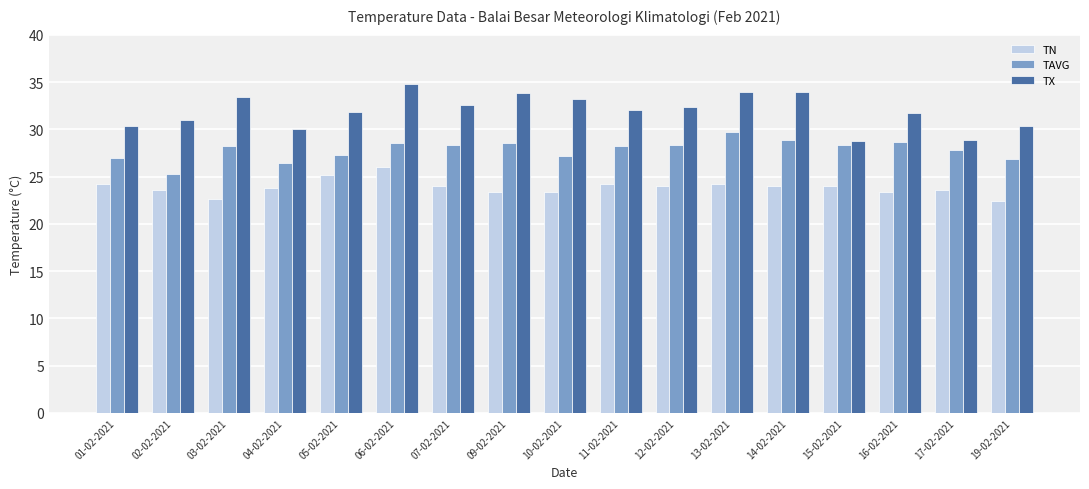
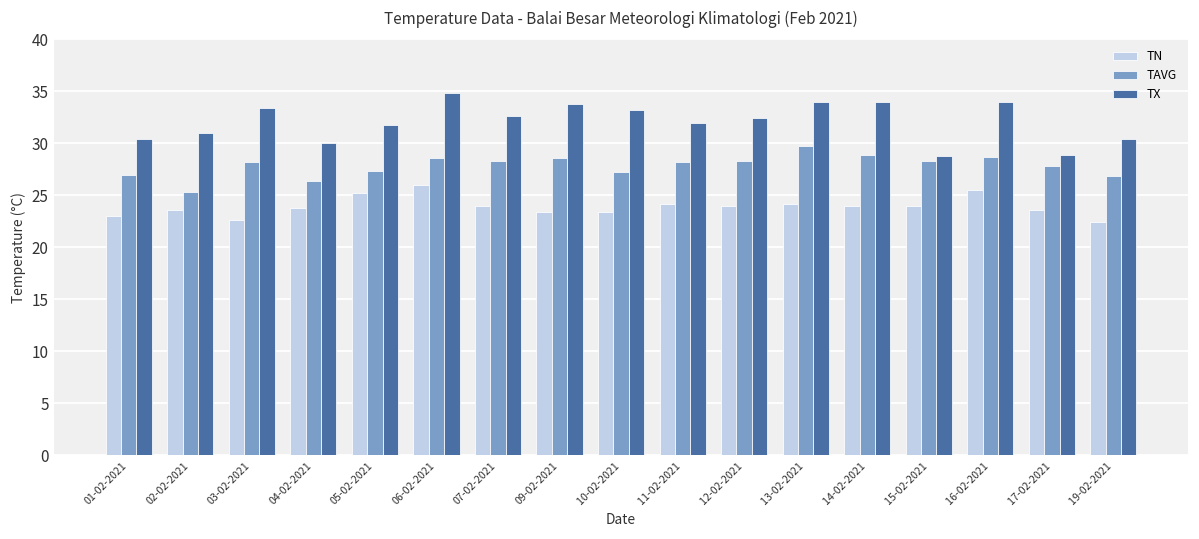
  {
    "TN": {
-     "01-02-2021": 24,
+     "01-02-2021": 23,
      "02-02-2021": 24,
      "03-02-2021": 23,
      "04-02-2021": 24,
      "05-02-2021": 25,
      "06-02-2021": 26,
      "07-02-2021": 24,
      "09-02-2021": 23,
      "10-02-2021": 23,
      "11-02-2021": 24,
      "12-02-2021": 24,
      "13-02-2021": 24,
      "14-02-2021": 24,
      "15-02-2021": 24,
-     "16-02-2021": 23,
+     "16-02-2021": 26,
      "17-02-2021": 24,
      "19-02-2021": 22
    },
    "TAVG": {
      "01-02-2021": 27,
      "02-02-2021": 25,
      "03-02-2021": 28,
      "04-02-2021": 26,
      "05-02-2021": 27,
      "06-02-2021": 29,
      "07-02-2021": 28,
      "09-02-2021": 29,
      "10-02-2021": 27,
      "11-02-2021": 28,
      "12-02-2021": 28,
      "13-02-2021": 30,
      "14-02-2021": 29,
      "15-02-2021": 28,
      "16-02-2021": 29,
      "17-02-2021": 28,
      "19-02-2021": 27
    },
    "TX": {
      "01-02-2021": 30,
      "02-02-2021": 31,
      "03-02-2021": 33,
      "04-02-2021": 30,
      "05-02-2021": 32,
      "06-02-2021": 35,
      "07-02-2021": 33,
      "09-02-2021": 34,
      "10-02-2021": 33,
      "11-02-2021": 32,
      "12-02-2021": 32,
      "13-02-2021": 34,
      "14-02-2021": 34,
      "15-02-2021": 29,
-     "16-02-2021": 32,
+     "16-02-2021": 34,
      "17-02-2021": 29,
      "19-02-2021": 30
    }
  }
